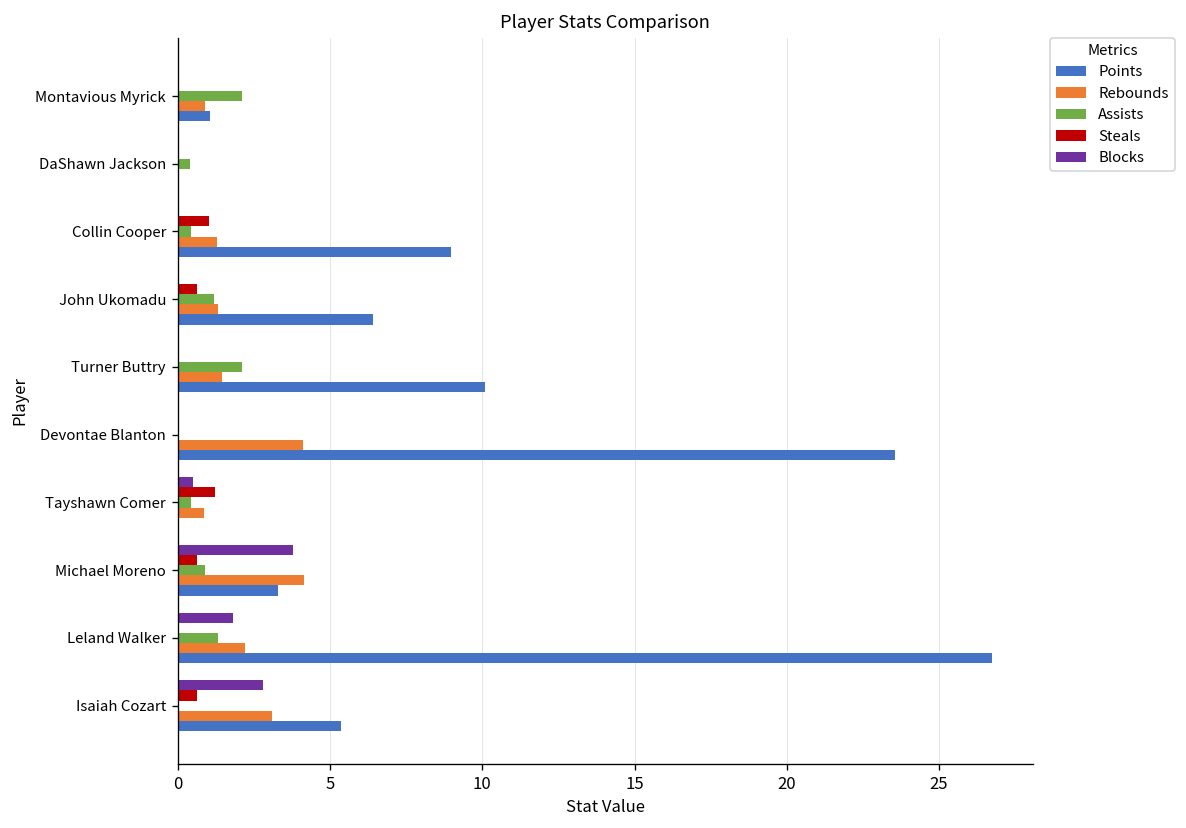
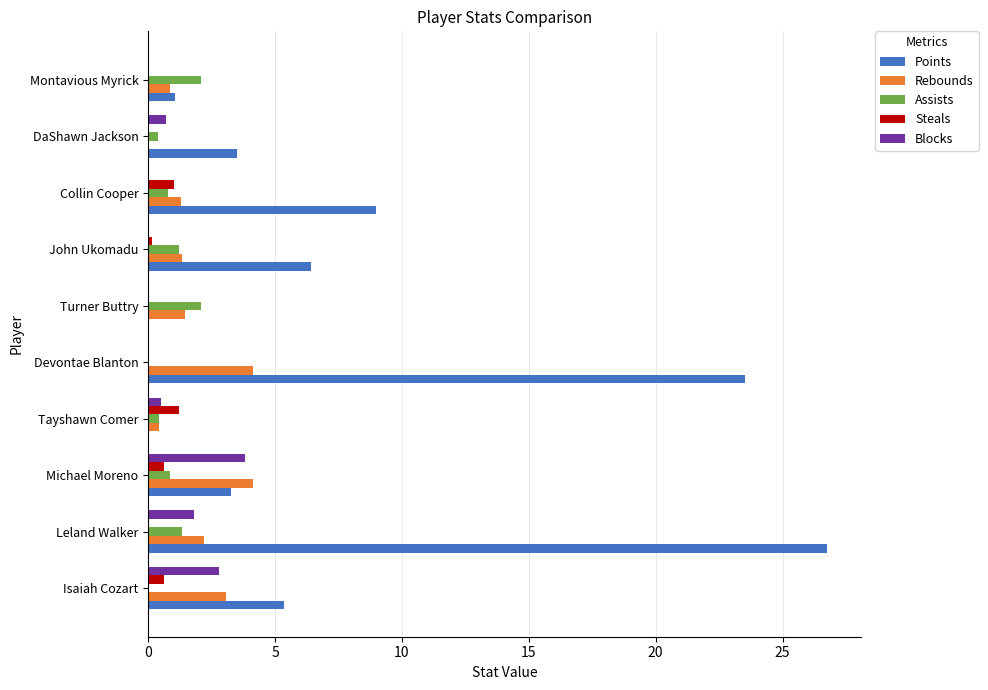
  {
    "Points": {
      "Montavious Myrick": 1.1,
-     "DaShawn Jackson": 0.0,
+     "DaShawn Jackson": 3.5,
      "Collin Cooper": 9.0,
      "John Ukomadu": 6.4,
-     "Turner Buttry": 10.1,
+     "Turner Buttry": 0.0,
      "Devontae Blanton": 23.5,
      "Tayshawn Comer": 0.0,
      "Michael Moreno": 3.3,
      "Leland Walker": 26.8,
      "Isaiah Cozart": 5.4
    },
    "Rebounds": {
      "Montavious Myrick": 0.9,
      "DaShawn Jackson": 0.0,
      "Collin Cooper": 1.3,
      "John Ukomadu": 1.3,
      "Turner Buttry": 1.5,
      "Devontae Blanton": 4.1,
-     "Tayshawn Comer": 0.9,
+     "Tayshawn Comer": 0.4,
      "Michael Moreno": 4.1,
      "Leland Walker": 2.2,
      "Isaiah Cozart": 3.1
    },
    "Assists": {
      "Montavious Myrick": 2.1,
      "DaShawn Jackson": 0.4,
-     "Collin Cooper": 0.4,
+     "Collin Cooper": 0.8,
      "John Ukomadu": 1.2,
      "Turner Buttry": 2.1,
      "Devontae Blanton": 0.0,
      "Tayshawn Comer": 0.4,
      "Michael Moreno": 0.9,
      "Leland Walker": 1.3,
      "Isaiah Cozart": 0.0
    },
    "Steals": {
      "Montavious Myrick": 0.0,
      "DaShawn Jackson": 0.0,
      "Collin Cooper": 1.0,
-     "John Ukomadu": 0.6,
+     "John Ukomadu": 0.2,
      "Turner Buttry": 0.0,
      "Devontae Blanton": 0.0,
      "Tayshawn Comer": 1.2,
      "Michael Moreno": 0.6,
      "Leland Walker": 0.0,
      "Isaiah Cozart": 0.6
    },
    "Blocks": {
      "Montavious Myrick": 0.0,
-     "DaShawn Jackson": 0.0,
+     "DaShawn Jackson": 0.7,
      "Collin Cooper": 0.0,
      "John Ukomadu": 0.0,
      "Turner Buttry": 0.0,
      "Devontae Blanton": 0.0,
      "Tayshawn Comer": 0.5,
      "Michael Moreno": 3.8,
      "Leland Walker": 1.8,
      "Isaiah Cozart": 2.8
    }
  }
